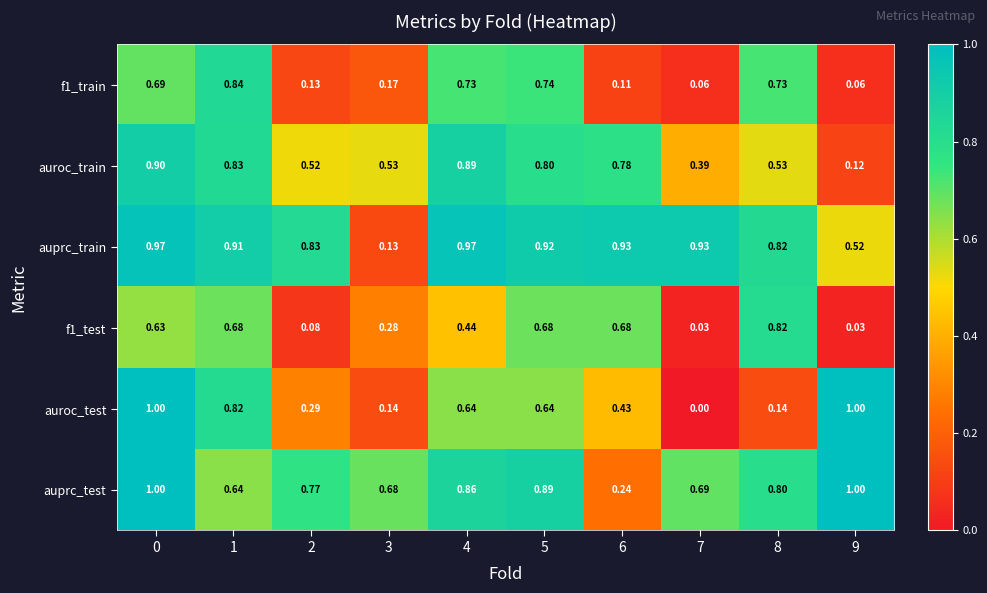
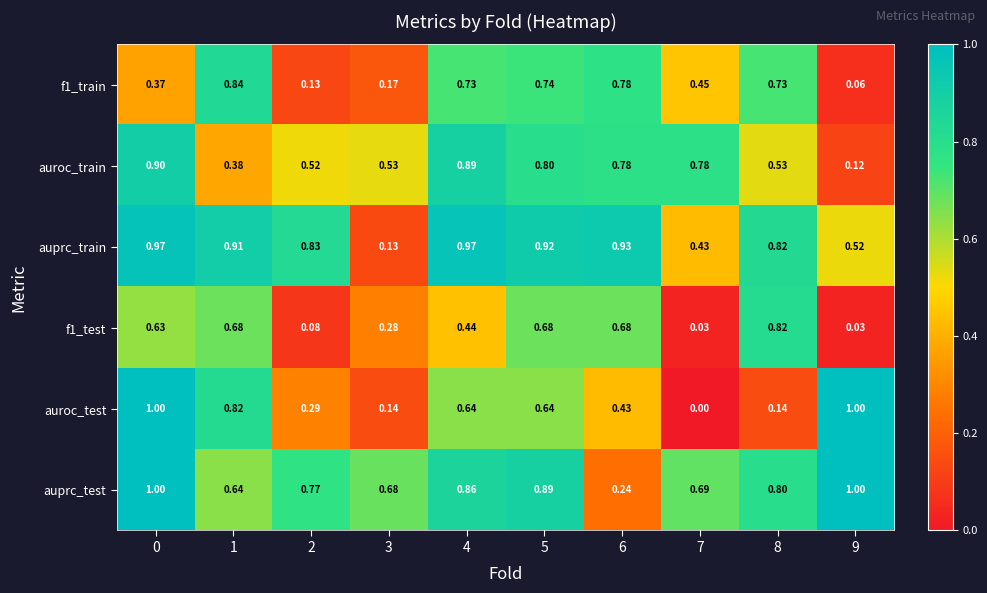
  {
    "f1_train": {
-     "0": 0.69,
+     "0": 0.37,
      "1": 0.84,
      "2": 0.13,
      "3": 0.17,
      "4": 0.73,
      "5": 0.74,
-     "6": 0.11,
-     "7": 0.06,
+     "6": 0.78,
+     "7": 0.45,
      "8": 0.73,
      "9": 0.06
    },
    "auroc_train": {
      "0": 0.90,
-     "1": 0.83,
+     "1": 0.38,
      "2": 0.52,
      "3": 0.53,
      "4": 0.89,
      "5": 0.80,
      "6": 0.78,
-     "7": 0.39,
+     "7": 0.78,
      "8": 0.53,
      "9": 0.12
    },
    "auprc_train": {
      "0": 0.97,
      "1": 0.91,
      "2": 0.83,
      "3": 0.13,
      "4": 0.97,
      "5": 0.92,
      "6": 0.93,
-     "7": 0.93,
+     "7": 0.43,
      "8": 0.82,
      "9": 0.52
    },
    "f1_test": {
      "0": 0.63,
      "1": 0.68,
      "2": 0.08,
      "3": 0.28,
      "4": 0.44,
      "5": 0.68,
      "6": 0.68,
      "7": 0.03,
      "8": 0.82,
      "9": 0.03
    },
    "auroc_test": {
      "0": 1.00,
      "1": 0.82,
      "2": 0.29,
      "3": 0.14,
      "4": 0.64,
      "5": 0.64,
      "6": 0.43,
      "7": 0.00,
      "8": 0.14,
      "9": 1.00
    },
    "auprc_test": {
      "0": 1.00,
      "1": 0.64,
      "2": 0.77,
      "3": 0.68,
      "4": 0.86,
      "5": 0.89,
      "6": 0.24,
      "7": 0.69,
      "8": 0.80,
      "9": 1.00
    }
  }
